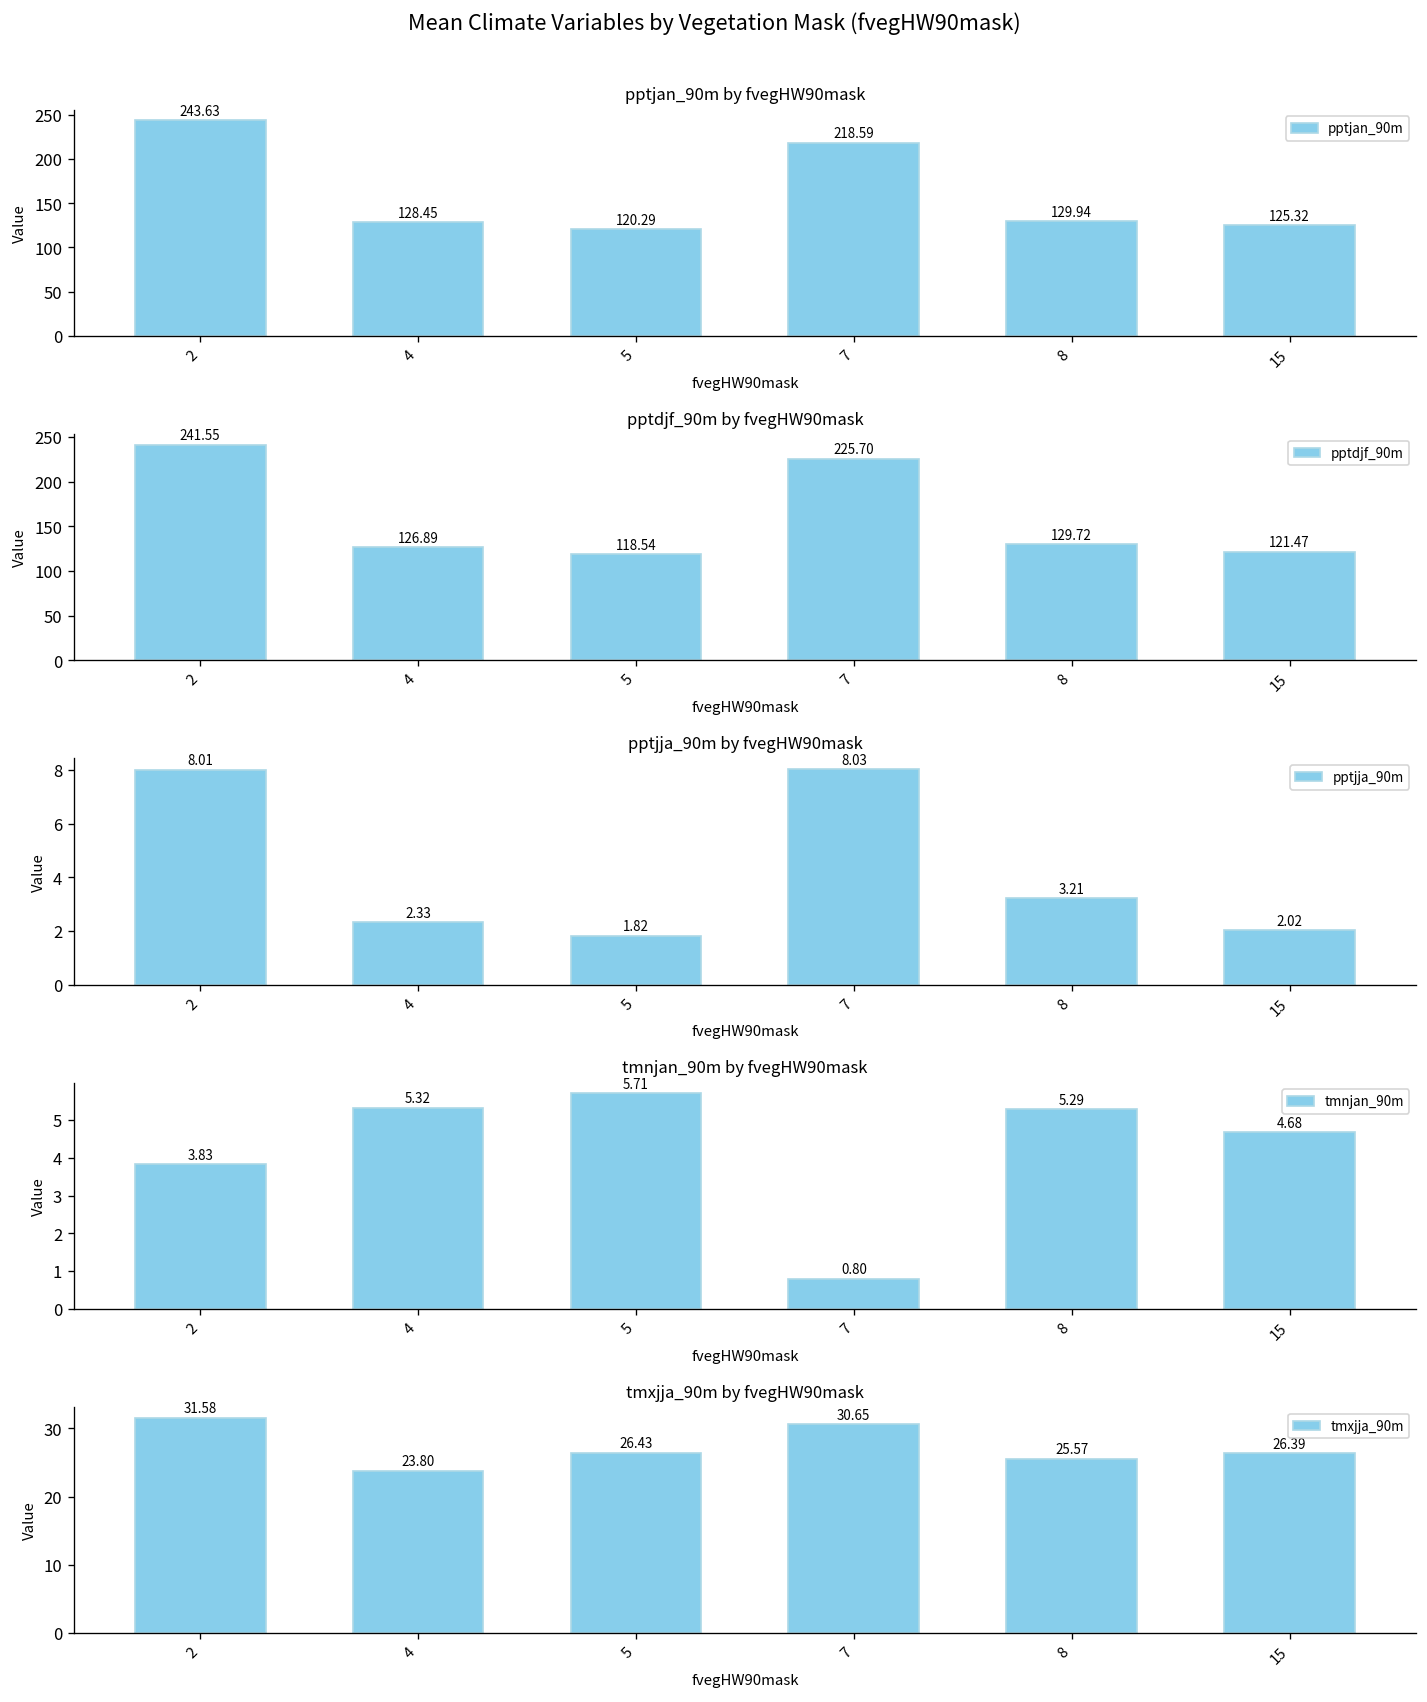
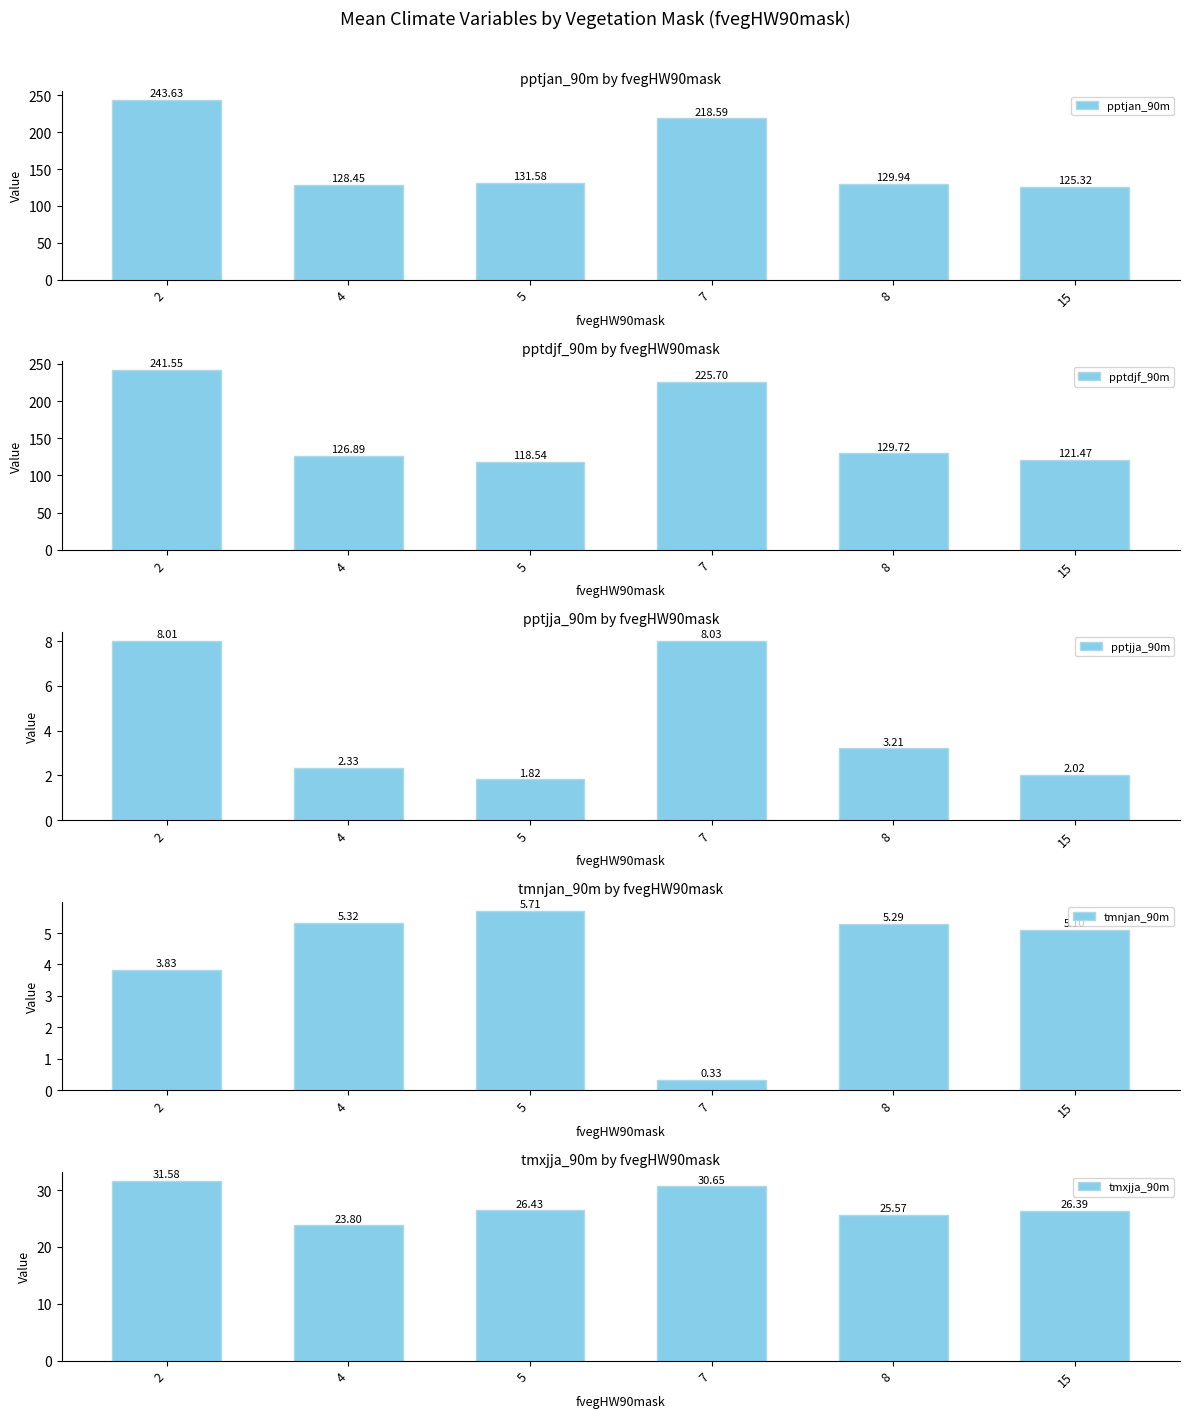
  {
    "pptjan_90m by fvegHW90mask": {
      "2": 243.63,
      "4": 128.45,
-     "5": 120.29,
+     "5": 131.58,
      "7": 218.59,
      "8": 129.94,
      "15": 125.32
    },
    "pptdjf_90m by fvegHW90mask": {
      "2": 241.55,
      "4": 126.89,
      "5": 118.54,
      "7": 225.70,
      "8": 129.72,
      "15": 121.47
    },
    "pptjja_90m by fvegHW90mask": {
      "2": 8.01,
      "4": 2.33,
      "5": 1.82,
      "7": 8.03,
      "8": 3.21,
      "15": 2.02
    },
    "tmnjan_90m by fvegHW90mask": {
      "2": 3.83,
      "4": 5.32,
      "5": 5.71,
-     "7": 0.80,
+     "7": 0.33,
      "8": 5.29,
-     "15": 4.7
+     "15": 5.1
    },
    "tmxjja_90m by fvegHW90mask": {
      "2": 31.58,
      "4": 23.80,
      "5": 26.43,
      "7": 30.65,
      "8": 25.57,
      "15": 26.39
    }
  }
